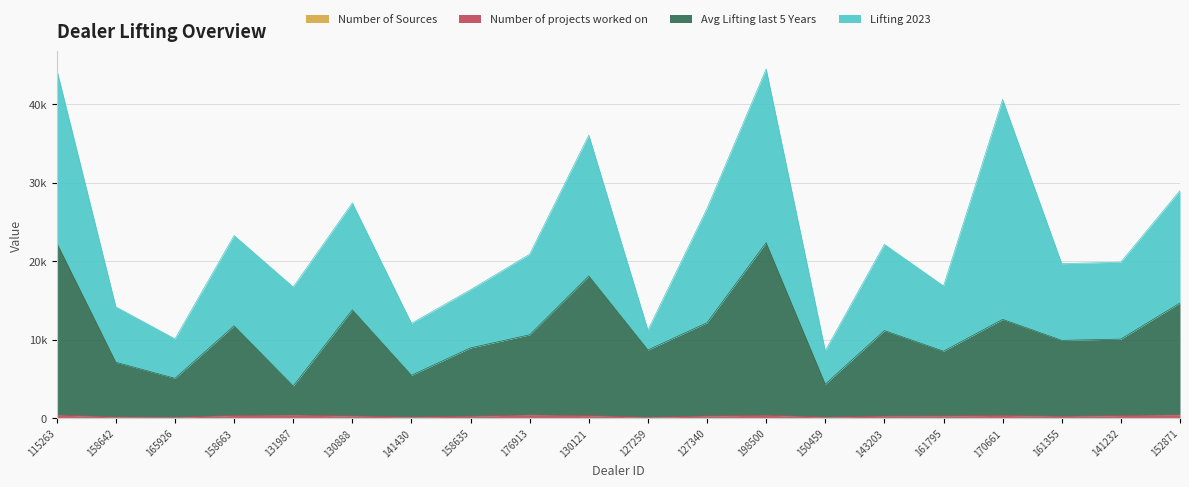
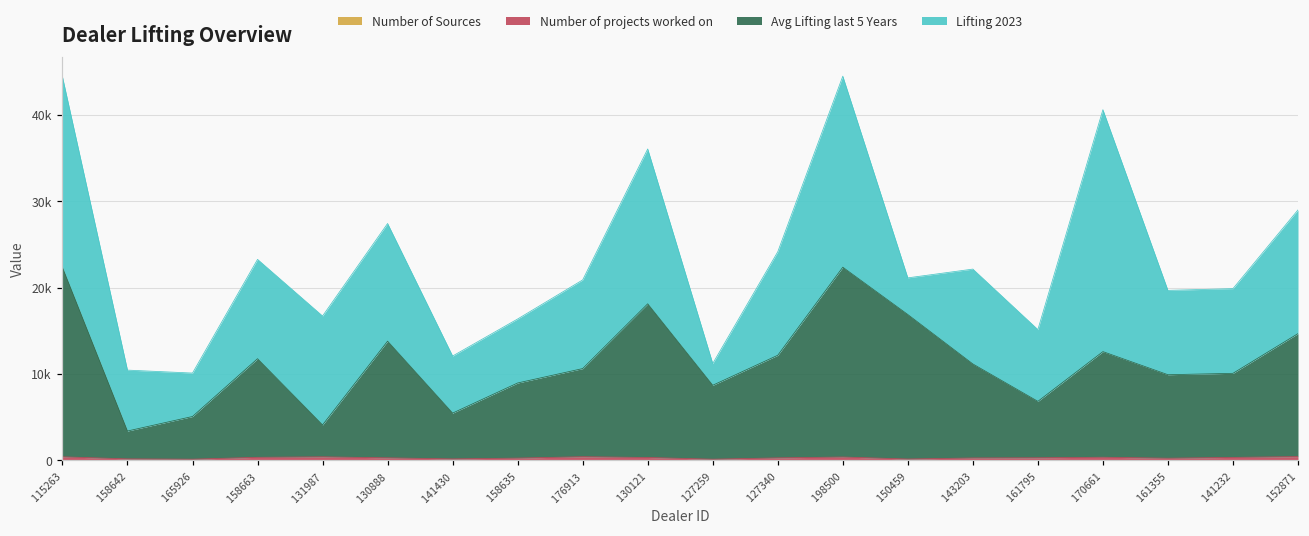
  {
    "Number of Sources": {
      "115263": 0,
      "158663": 0,
      "131987": 0,
      "176913": 0,
      "130121": 0,
      "198500": 0,
      "170661": 0,
      "141232": 0,
      "152871": 0
    },
    "Number of projects worked on": {
      "115263": 0,
      "158663": 0,
      "131987": 0,
      "176913": 0,
      "130121": 0,
      "198500": 0,
      "170661": 0,
      "141232": 0,
      "152871": 0
    },
    "Avg Lifting last 5 Years": {
      "115263": 22000,
-     "158642": 7000,
+     "158642": 3000,
      "165926": 5000,
      "158663": 11000,
      "131987": 4000,
      "130888": 14000,
      "141430": 5000,
      "158635": 9000,
      "176913": 10000,
      "130121": 18000,
      "127259": 9000,
      "127340": 12000,
      "198500": 22000,
-     "150459": 4000,
+     "150459": 17000,
      "143203": 11000,
-     "161795": 8000,
+     "161795": 7000,
      "170661": 12000,
      "161355": 10000,
      "141232": 10000,
      "152871": 14000
    },
    "Lifting 2023": {
      "115263": 22000,
      "158642": 7000,
      "165926": 5000,
      "158663": 11000,
      "131987": 13000,
      "130888": 14000,
      "141430": 7000,
      "158635": 7000,
      "176913": 10000,
      "130121": 18000,
      "127259": 3000,
-     "127340": 15000,
+     "127340": 12000,
      "198500": 22000,
      "150459": 4000,
      "143203": 11000,
      "161795": 8000,
      "170661": 28000,
      "161355": 10000,
      "141232": 10000,
      "152871": 14000
    }
  }
